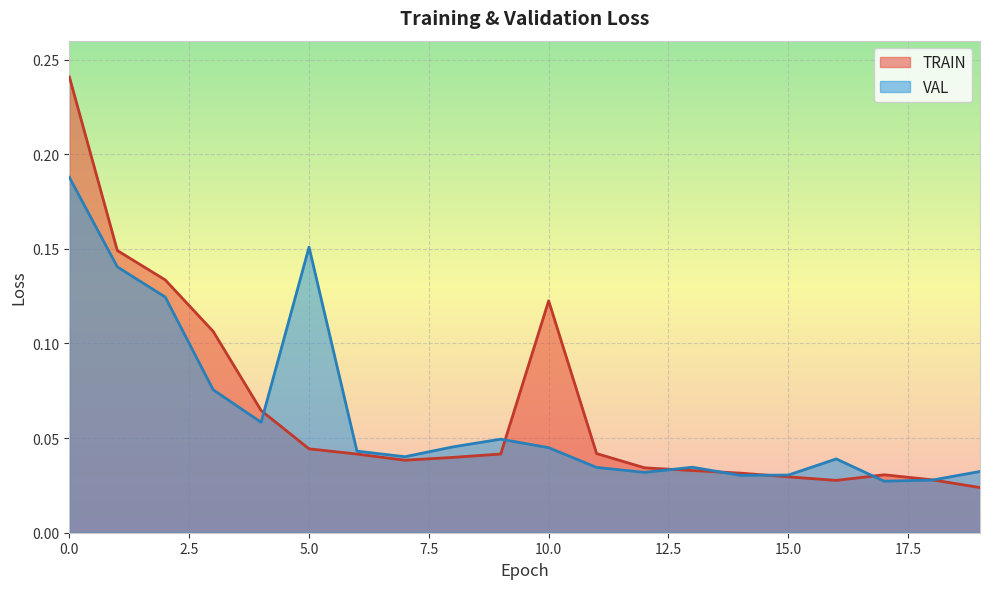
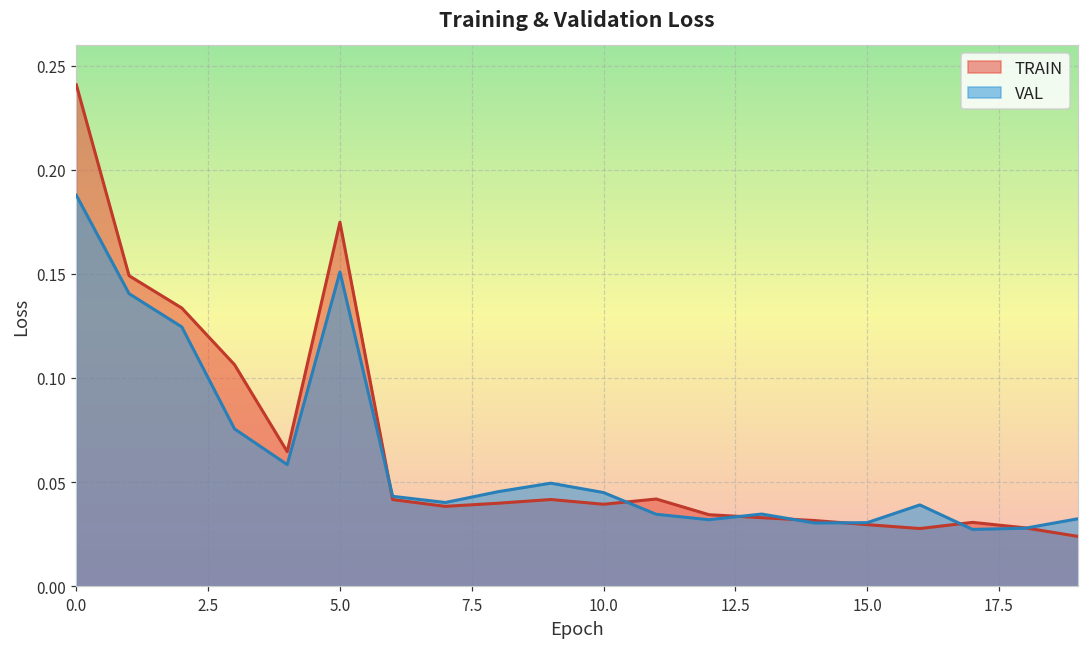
  {
    "TRAIN": {
      "0.0": 0.241,
-     "5.0": 0.044,
-     "10.0": 0.123
+     "5.0": 0.175,
+     "10.0": 0.039
    },
    "VAL": {
      "0.0": 0.188,
      "5.0": 0.151,
      "10.0": 0.045
    }
  }
